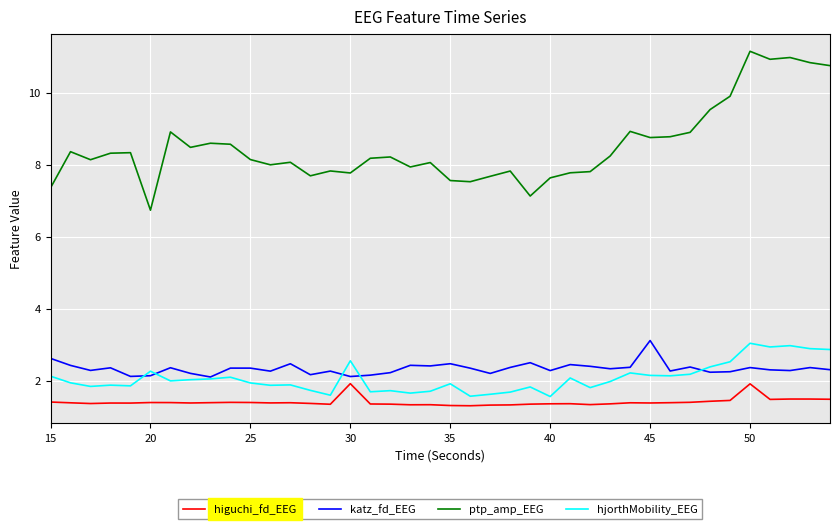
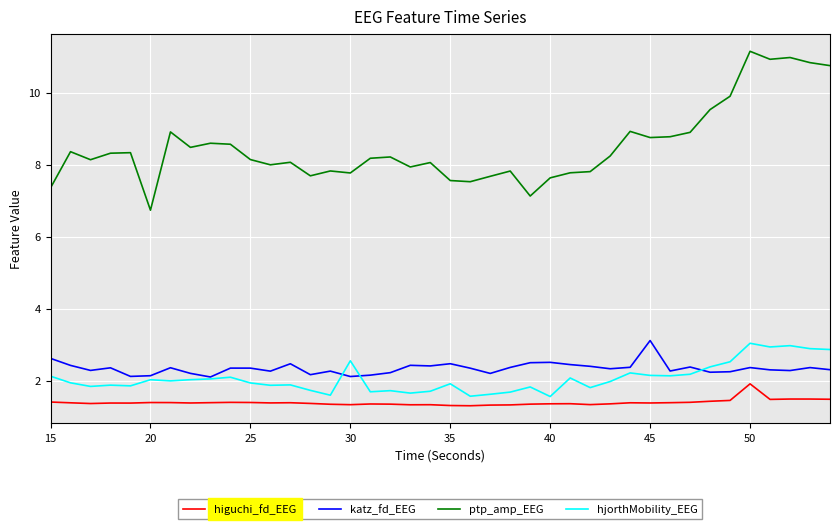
  {
    "higuchi_fd_EEG": {
      "15": 1.4,
      "20": 1.4,
      "25": 1.4,
-     "30": 1.9,
+     "30": 1.3,
      "35": 1.3,
      "40": 1.4,
      "45": 1.4,
      "50": 1.9
    },
    "katz_fd_EEG": {
      "15": 2.6,
      "20": 2.1,
      "25": 2.4,
      "30": 2.1,
      "35": 2.5,
-     "40": 2.3,
+     "40": 2.5,
      "45": 3.1,
      "50": 2.4
    },
    "ptp_amp_EEG": {
      "15": 7.4,
      "20": 6.7,
      "25": 8.1,
      "30": 7.8,
      "35": 7.6,
      "40": 7.6,
      "45": 8.8,
      "50": 11.2
    },
    "hjorthMobility_EEG": {
      "15": 2.1,
-     "20": 2.3,
+     "20": 2.0,
      "25": 1.9,
      "30": 2.6,
      "35": 1.9,
      "40": 1.6,
      "45": 2.2,
      "50": 3.0
    }
  }
